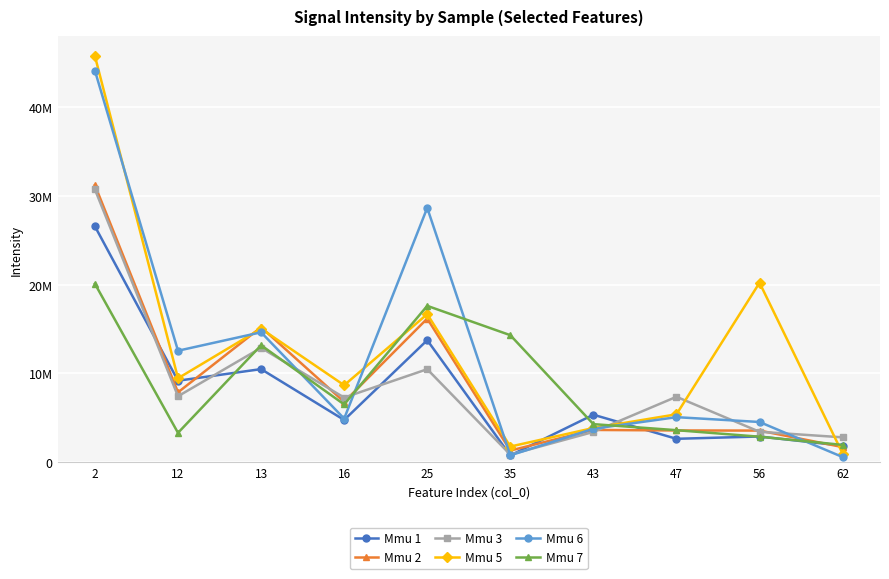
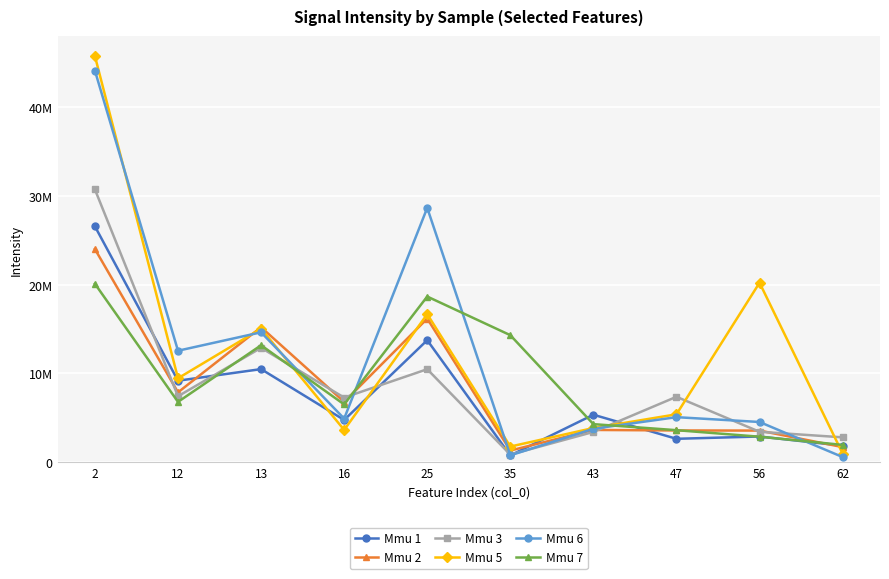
  {
    "Mmu 2": {
-     "2": 31000000,
+     "2": 24000000,
      "12": 8000000,
      "25": 16000000,
      "35": 1000000
    },
    "Mmu 3": {
      "2": 31000000,
      "12": 7000000,
      "16": 7000000,
      "25": 10000000,
      "47": 7000000,
      "62": 3000000
    },
    "Mmu 5": {
      "2": 46000000,
-     "16": 9000000,
+     "16": 4000000,
      "25": 17000000,
      "35": 2000000,
      "47": 5000000,
      "56": 20000000,
      "62": 1000000
    },
    "Mmu 7": {
      "2": 20000000,
-     "12": 3000000,
-     "25": 18000000,
+     "12": 7000000,
+     "25": 19000000,
      "35": 14000000,
      "43": 4000000
    }
  }
